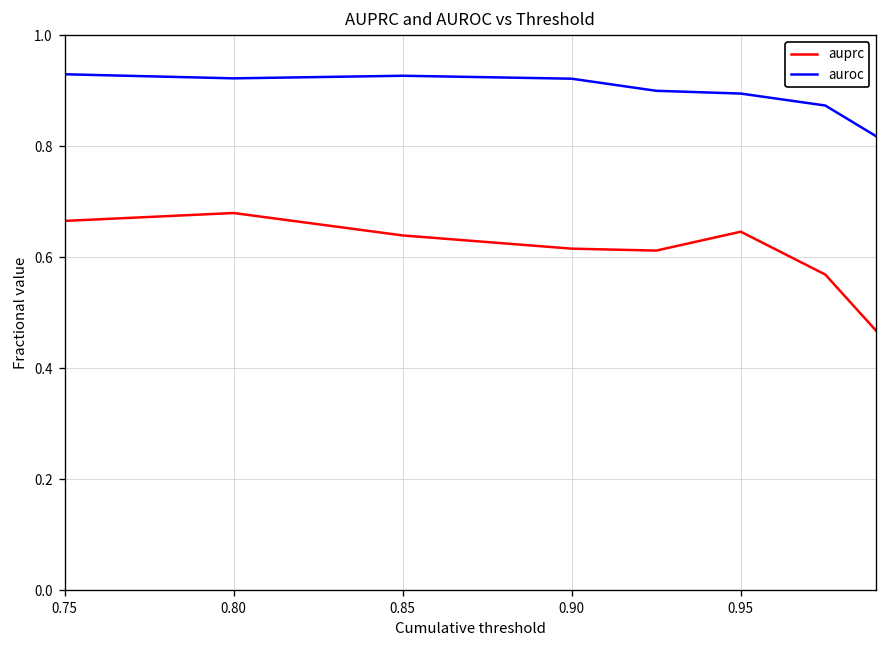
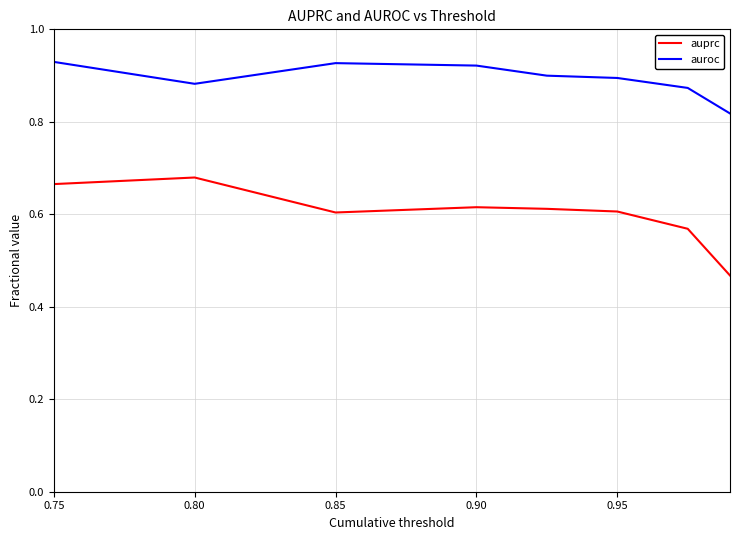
  {
    "auprc": {
      "0.75": 0.67,
      "0.80": 0.68,
-     "0.85": 0.64,
+     "0.85": 0.60,
      "0.90": 0.62,
-     "0.95": 0.65
+     "0.95": 0.61
    },
    "auroc": {
      "0.75": 0.93,
-     "0.80": 0.92,
+     "0.80": 0.88,
      "0.85": 0.93,
      "0.90": 0.92,
      "0.95": 0.89
    }
  }
